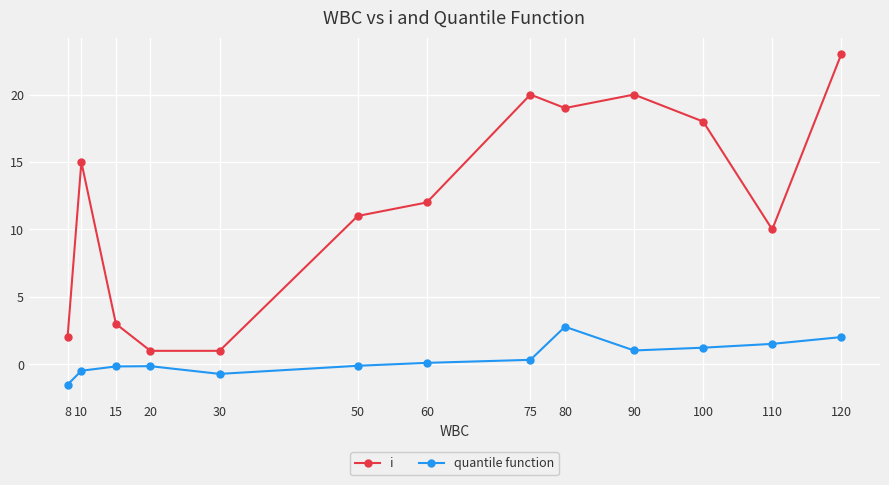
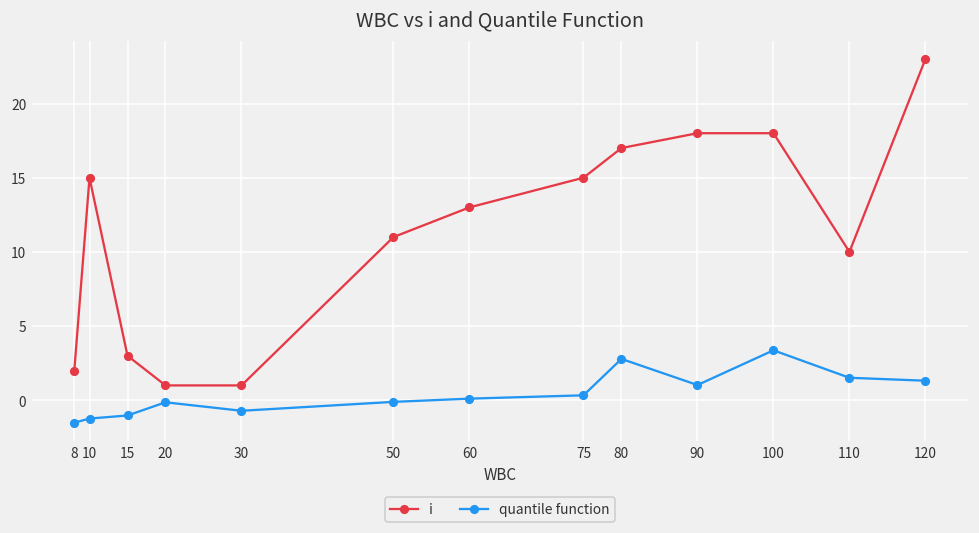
  {
    "i": {
      "8": 2,
      "10": 15,
      "15": 3,
      "20": 1,
      "30": 1,
      "50": 11,
-     "60": 12,
-     "75": 20,
-     "80": 19,
-     "90": 20,
+     "60": 13,
+     "75": 15,
+     "80": 17,
+     "90": 18,
      "100": 18,
      "110": 10,
      "120": 23
    },
    "quantile function": {
      "8": -1.5,
-     "10": -0.5,
-     "15": -0.2,
+     "10": -1.2,
+     "15": -1.0,
      "20": -0.1,
      "30": -0.7,
      "50": -0.1,
      "60": 0.1,
      "75": 0.3,
      "80": 2.8,
      "90": 1.0,
-     "100": 1.2,
+     "100": 3.4,
      "110": 1.5,
-     "120": 2.0
+     "120": 1.3
    }
  }
